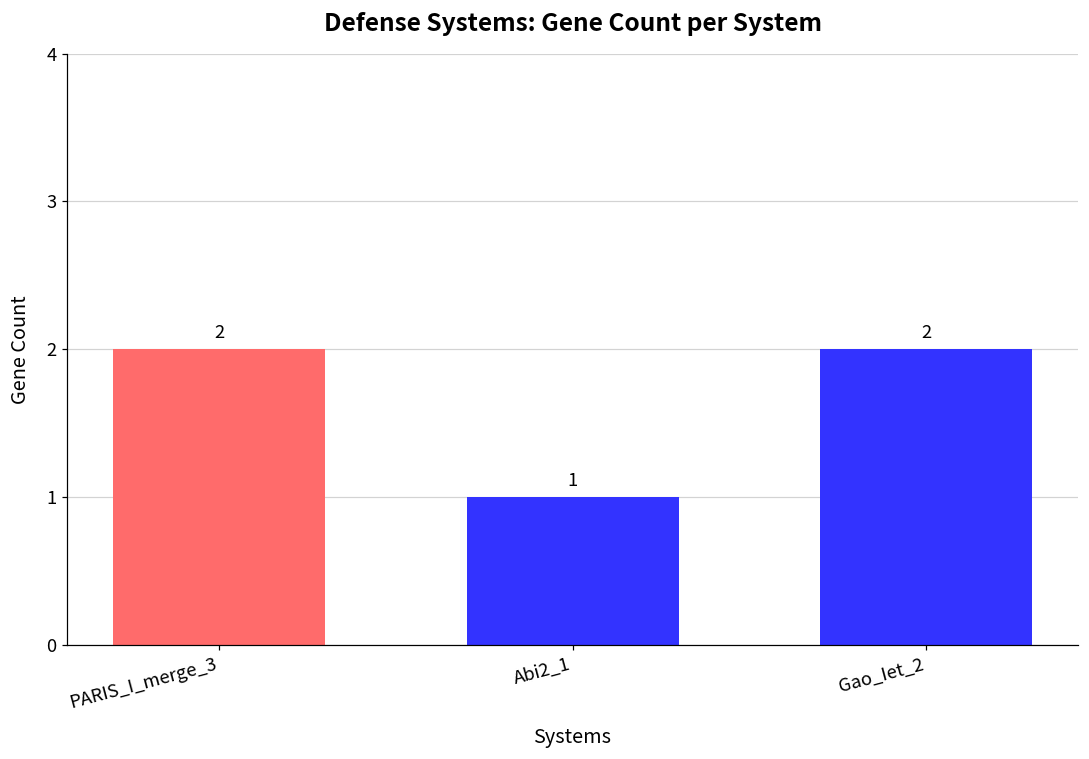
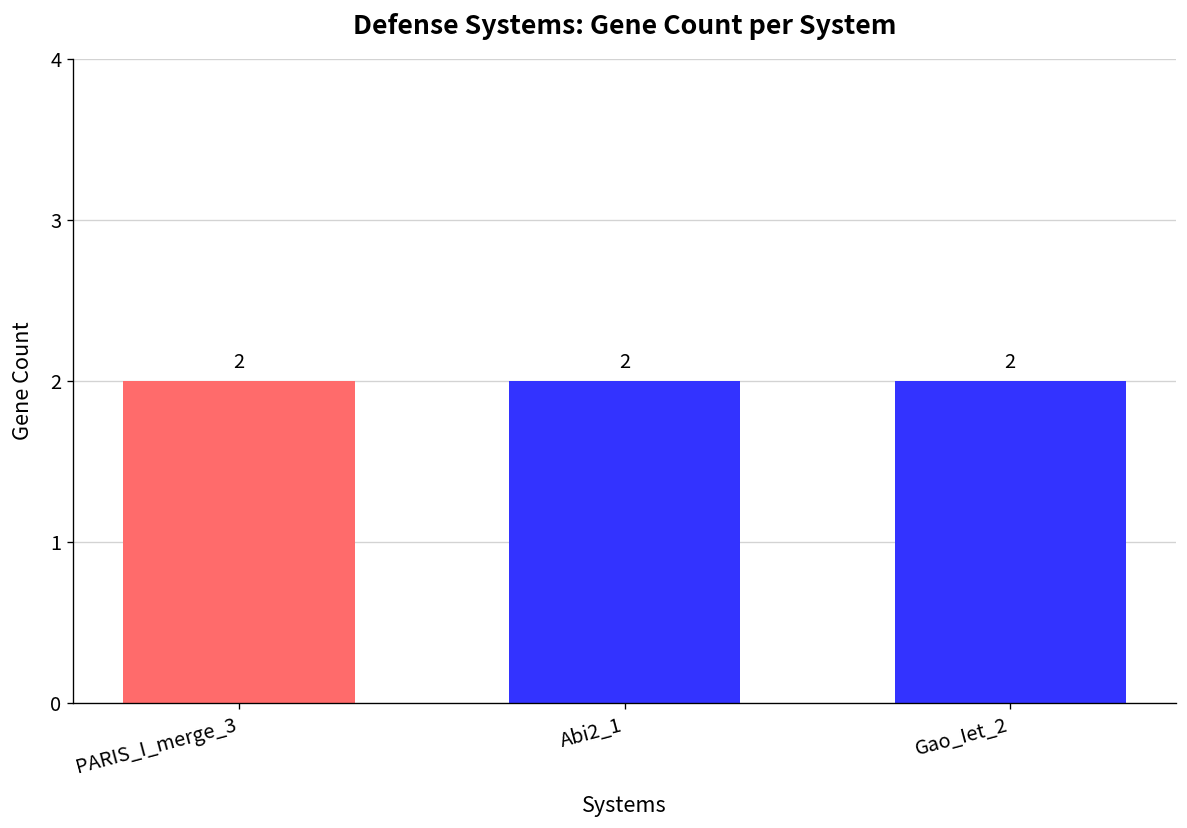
  {
    "PARIS_I_merge_3": 2,
-   "Abi2_1": 1,
+   "Abi2_1": 2,
    "Gao_Iet_2": 2
  }
